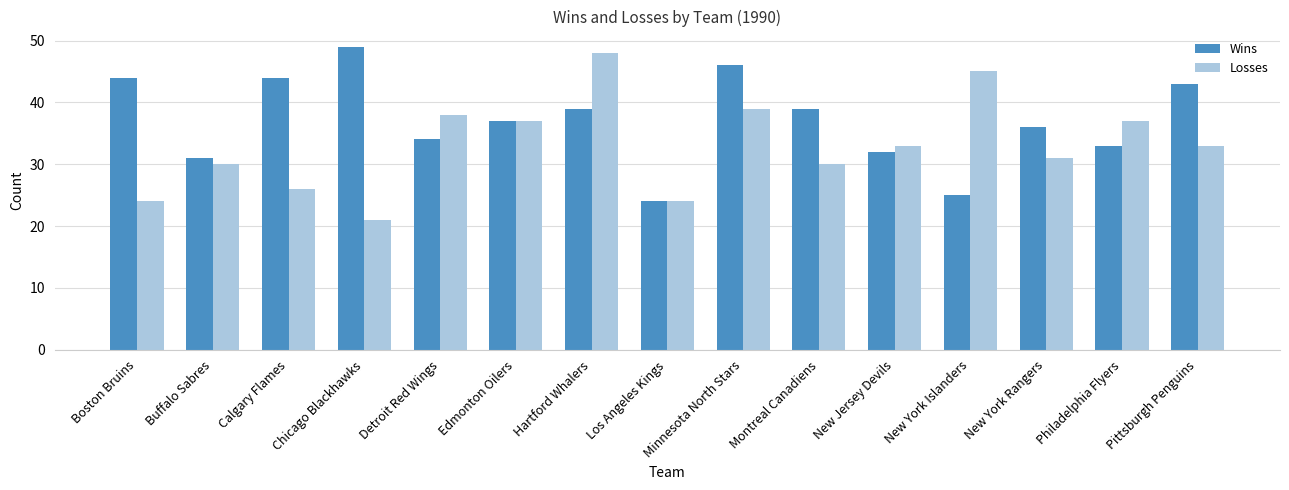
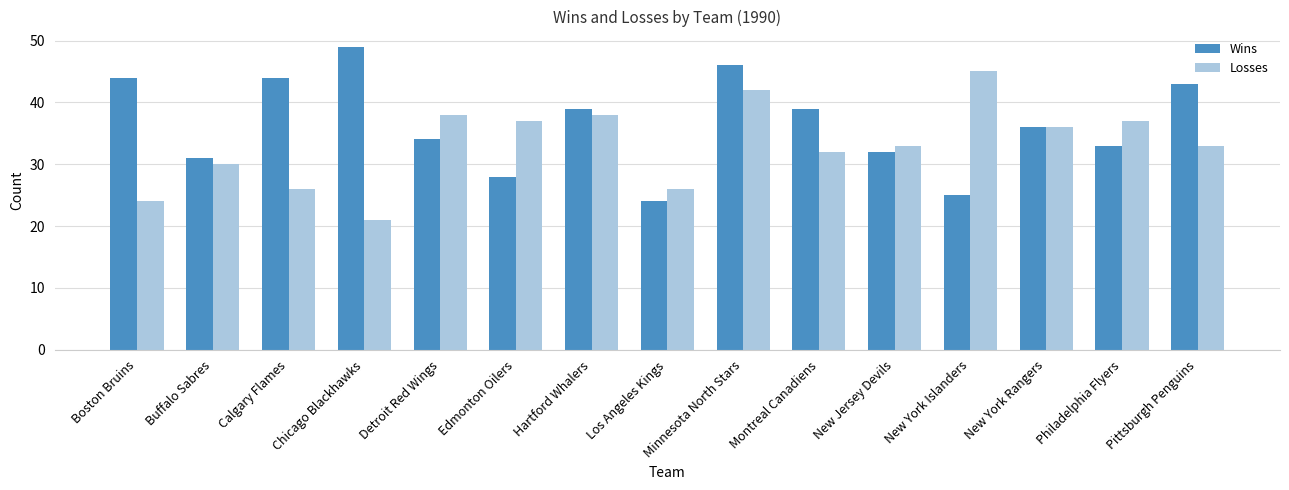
  {
    "Wins": {
      "Boston Bruins": 44,
      "Buffalo Sabres": 31,
      "Calgary Flames": 44,
      "Chicago Blackhawks": 49,
      "Detroit Red Wings": 34,
-     "Edmonton Oilers": 37,
+     "Edmonton Oilers": 28,
      "Hartford Whalers": 39,
      "Los Angeles Kings": 24,
      "Minnesota North Stars": 46,
      "Montreal Canadiens": 39,
      "New Jersey Devils": 32,
      "New York Islanders": 25,
      "New York Rangers": 36,
      "Philadelphia Flyers": 33,
      "Pittsburgh Penguins": 43
    },
    "Losses": {
      "Boston Bruins": 24,
      "Buffalo Sabres": 30,
      "Calgary Flames": 26,
      "Chicago Blackhawks": 21,
      "Detroit Red Wings": 38,
      "Edmonton Oilers": 37,
-     "Hartford Whalers": 48,
-     "Los Angeles Kings": 24,
-     "Minnesota North Stars": 39,
-     "Montreal Canadiens": 30,
+     "Hartford Whalers": 38,
+     "Los Angeles Kings": 26,
+     "Minnesota North Stars": 42,
+     "Montreal Canadiens": 32,
      "New Jersey Devils": 33,
      "New York Islanders": 45,
-     "New York Rangers": 31,
+     "New York Rangers": 36,
      "Philadelphia Flyers": 37,
      "Pittsburgh Penguins": 33
    }
  }
